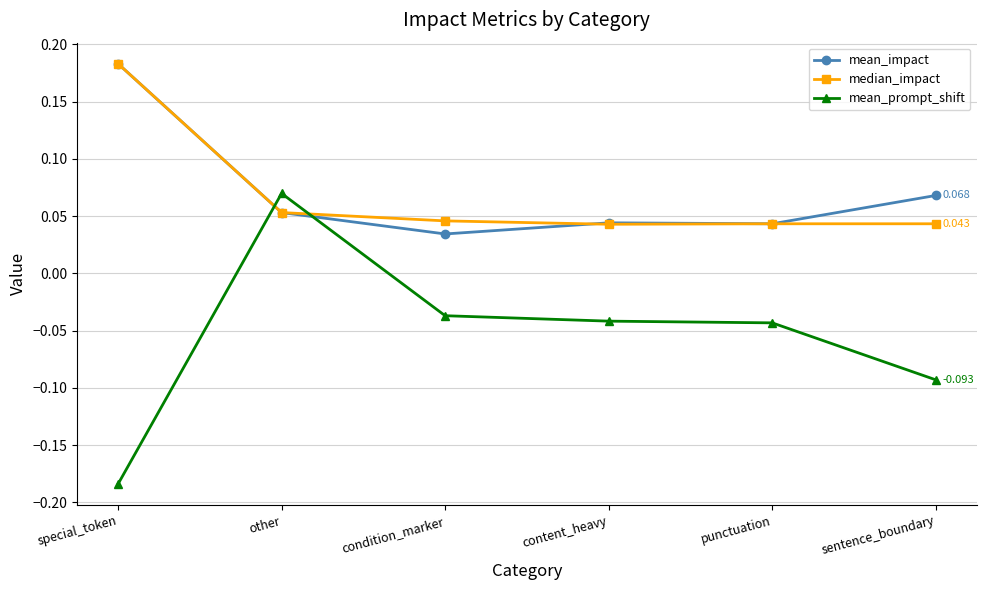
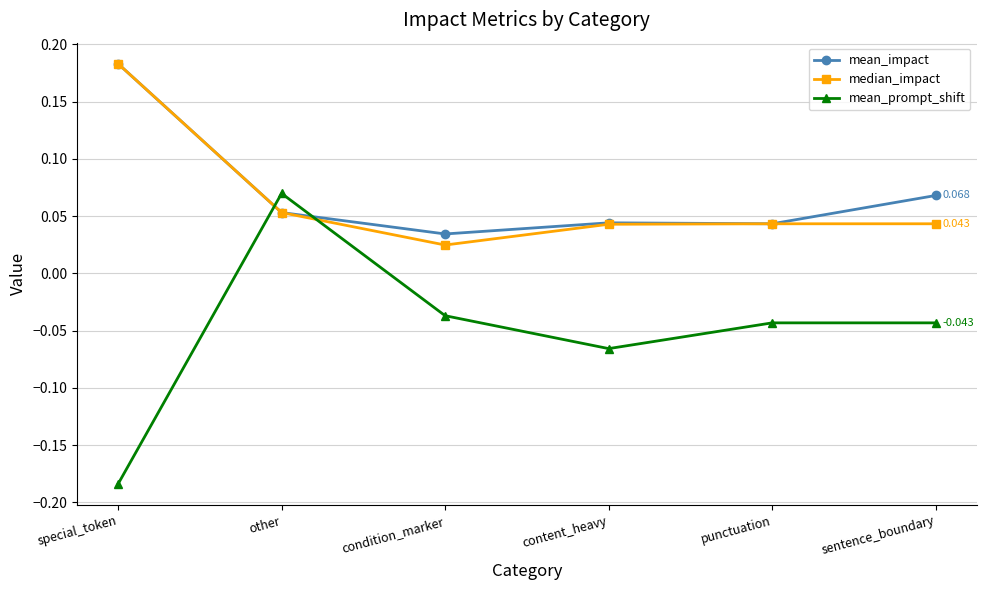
  {
    "mean_impact": {
      "sentence_boundary": 0.068
    },
    "median_impact": {
-     "condition_marker": 0.046
+     "condition_marker": 0.025
    },
    "mean_prompt_shift": {
-     "content_heavy": -0.042,
-     "sentence_boundary": -0.093
+     "content_heavy": -0.066,
+     "sentence_boundary": -0.043
    }
  }
